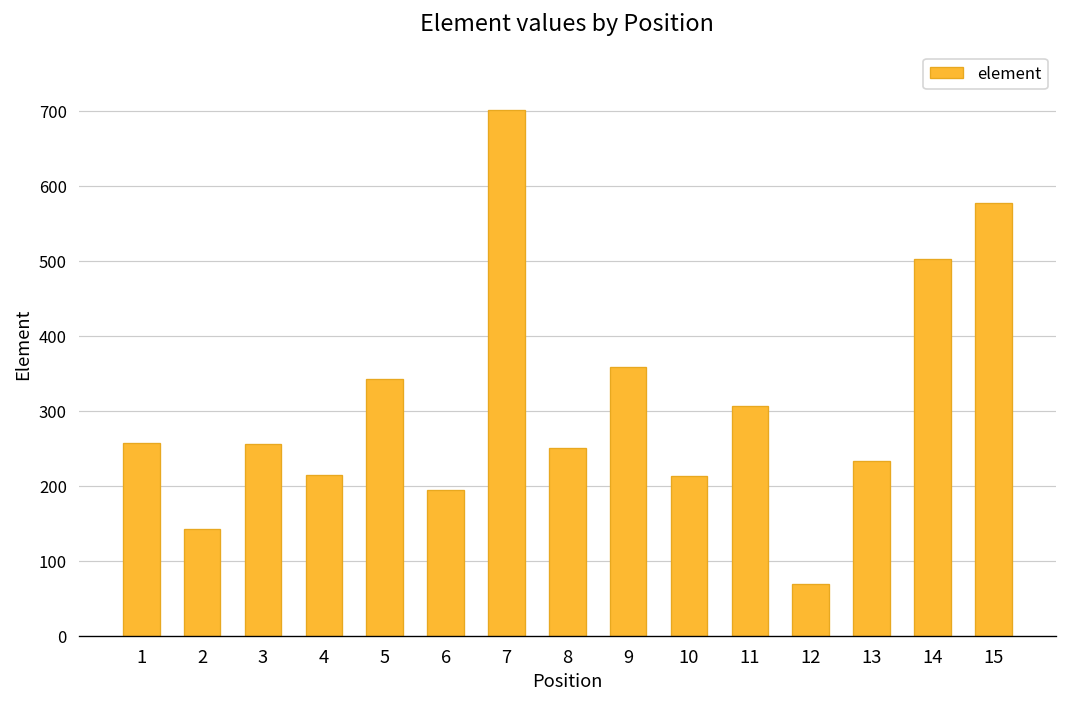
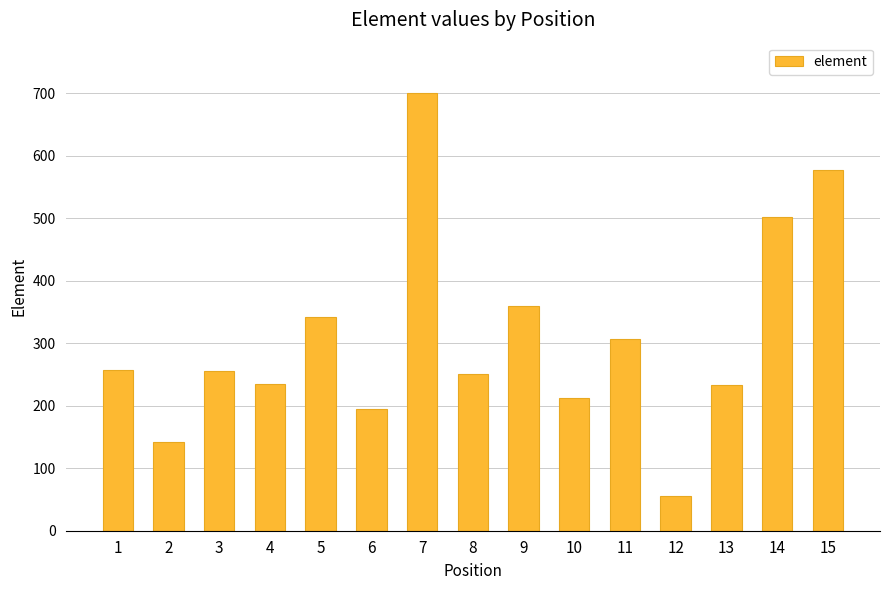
  {
    "1": 260,
    "2": 140,
    "3": 260,
-   "4": 220,
+   "4": 230,
    "5": 340,
    "6": 190,
    "7": 700,
    "8": 250,
    "9": 360,
    "10": 210,
    "11": 310,
-   "12": 70,
+   "12": 60,
    "13": 230,
    "14": 500,
    "15": 580
  }
